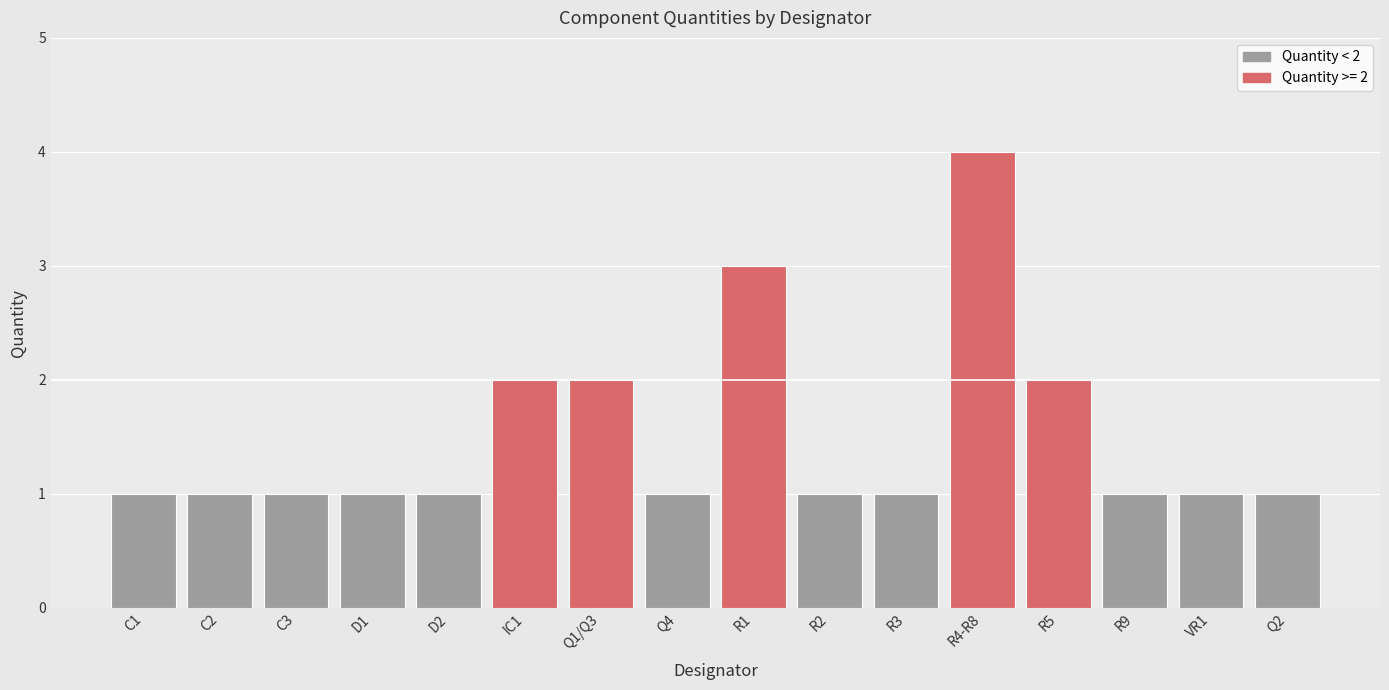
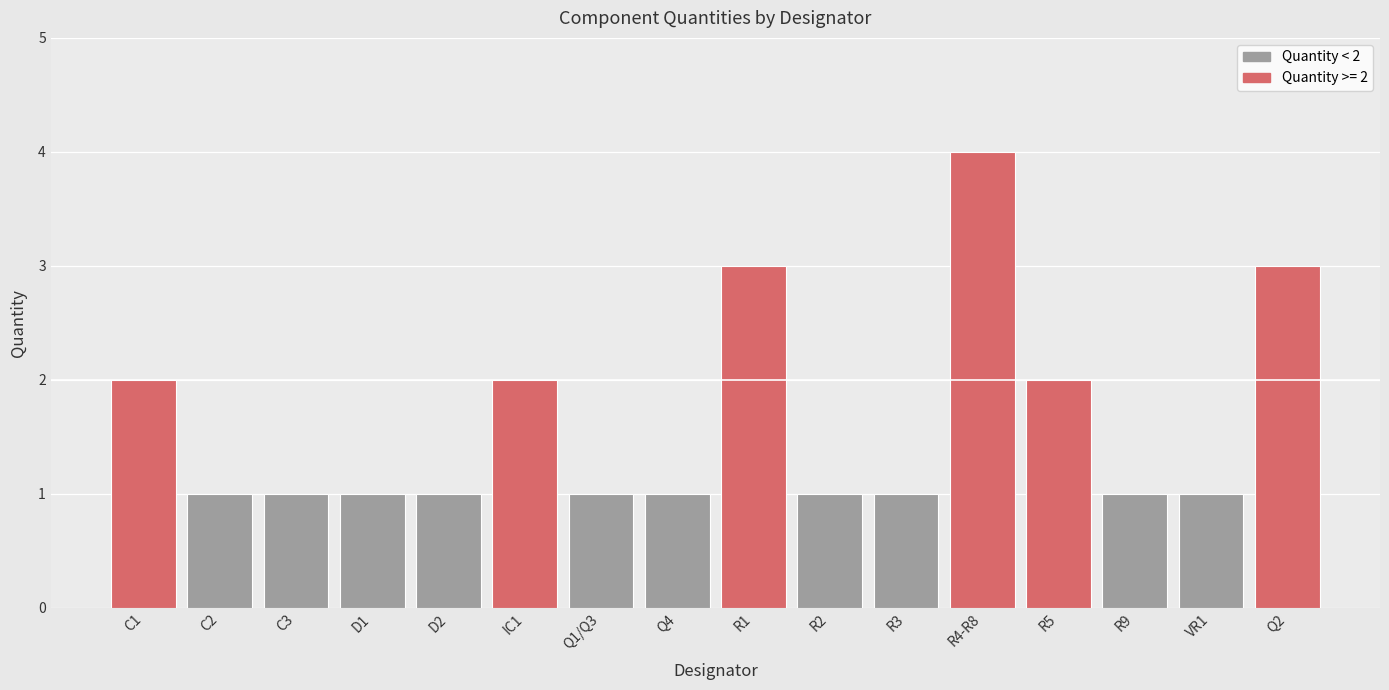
  {
-   "C1": 1,
+   "C1": 2,
    "C2": 1,
    "C3": 1,
    "D1": 1,
    "D2": 1,
    "IC1": 2,
-   "Q1/Q3": 2,
+   "Q1/Q3": 1,
    "Q4": 1,
    "R1": 3,
    "R2": 1,
    "R3": 1,
    "R4-R8": 4,
    "R5": 2,
    "R9": 1,
    "VR1": 1,
-   "Q2": 1
+   "Q2": 3
  }
